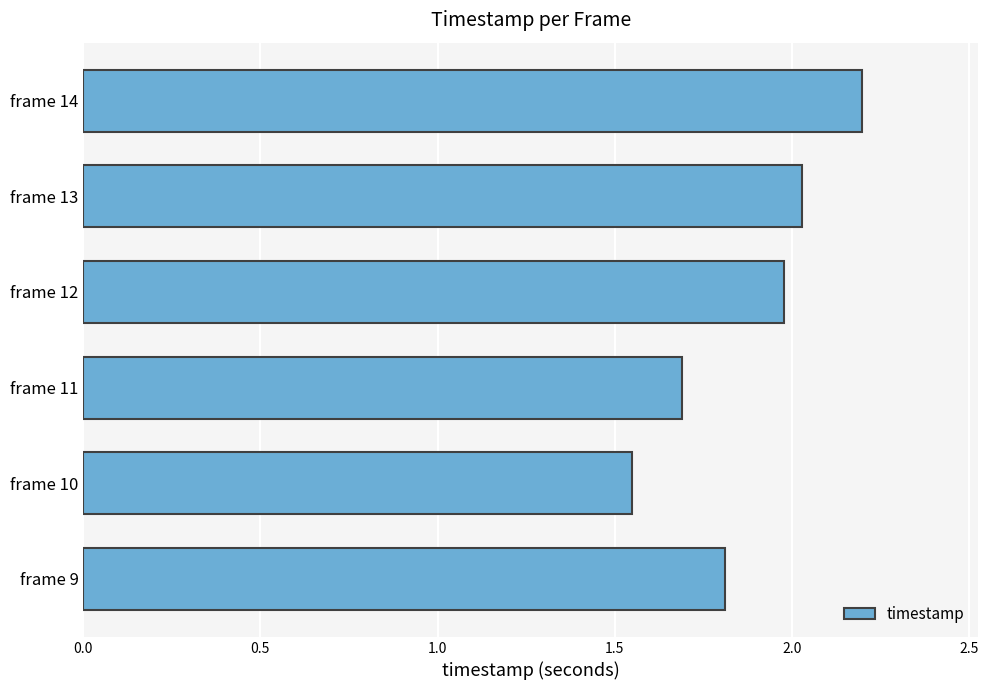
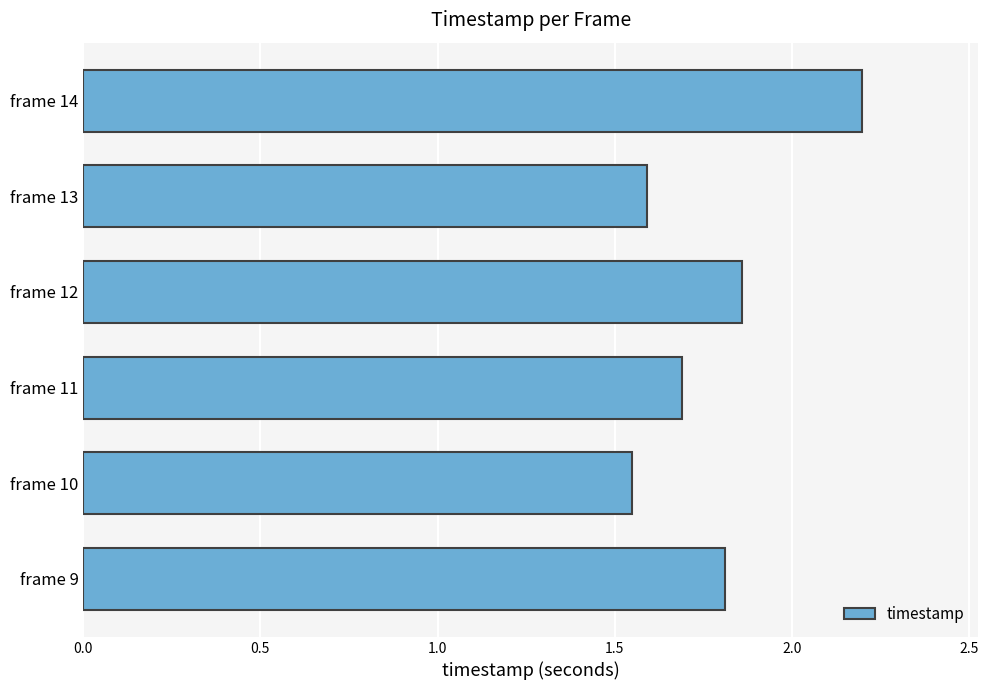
  {
    "frame 14": 2.20,
-   "frame 13": 2.03,
-   "frame 12": 1.98,
+   "frame 13": 1.59,
+   "frame 12": 1.86,
    "frame 11": 1.69,
    "frame 10": 1.55,
    "frame 9": 1.81
  }
